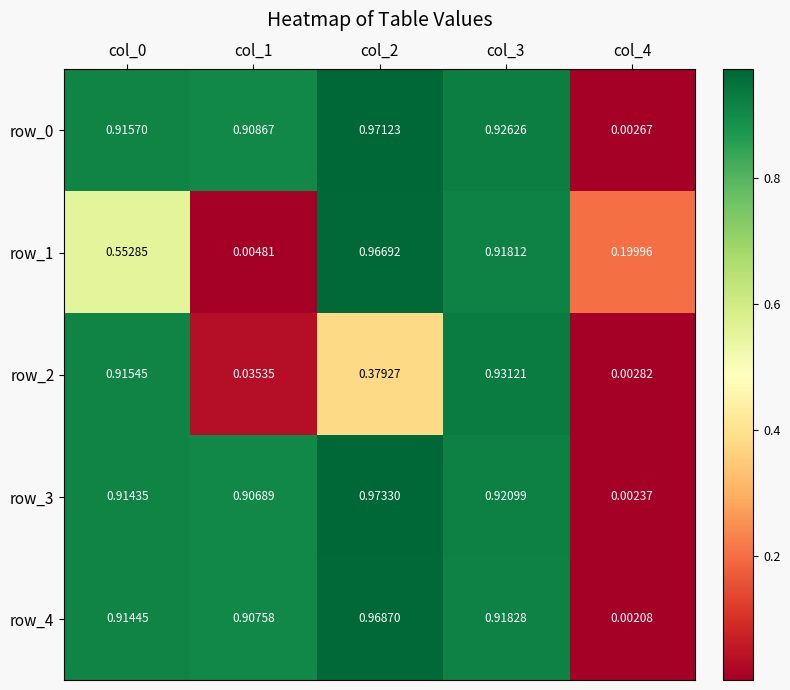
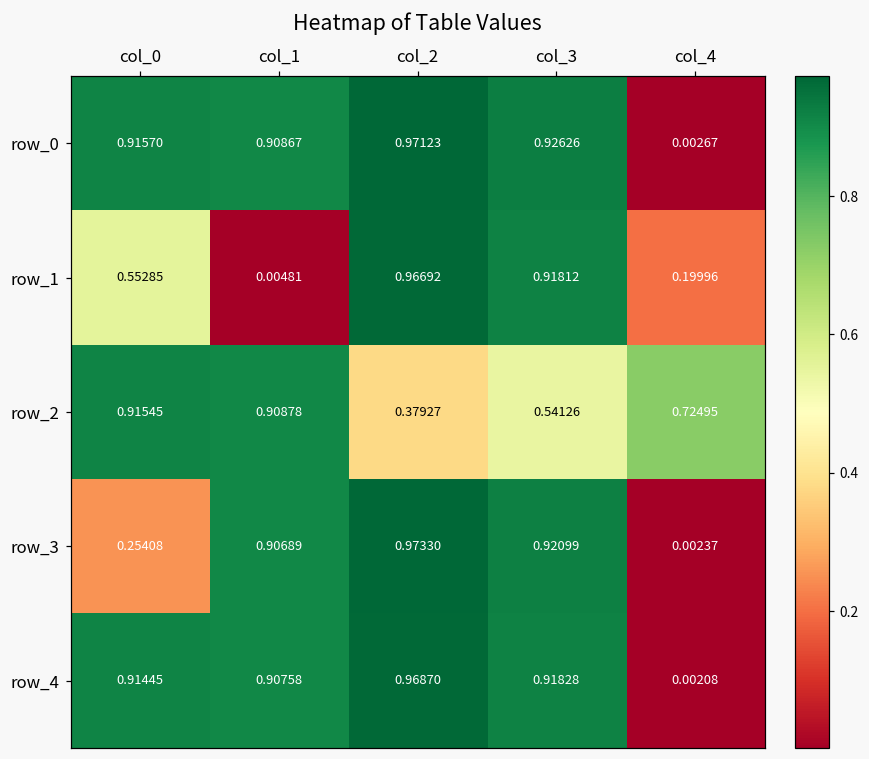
  {
    "row_0": {
      "col_0": 0.91570,
      "col_1": 0.90867,
      "col_2": 0.97123,
      "col_3": 0.92626,
      "col_4": 0.00267
    },
    "row_1": {
      "col_0": 0.55285,
      "col_1": 0.00481,
      "col_2": 0.96692,
      "col_3": 0.91812,
      "col_4": 0.19996
    },
    "row_2": {
      "col_0": 0.91545,
-     "col_1": 0.03535,
+     "col_1": 0.90878,
      "col_2": 0.37927,
-     "col_3": 0.93121,
-     "col_4": 0.00282
+     "col_3": 0.54126,
+     "col_4": 0.72495
    },
    "row_3": {
-     "col_0": 0.91435,
+     "col_0": 0.25408,
      "col_1": 0.90689,
      "col_2": 0.97330,
      "col_3": 0.92099,
      "col_4": 0.00237
    },
    "row_4": {
      "col_0": 0.91445,
      "col_1": 0.90758,
      "col_2": 0.96870,
      "col_3": 0.91828,
      "col_4": 0.00208
    }
  }
